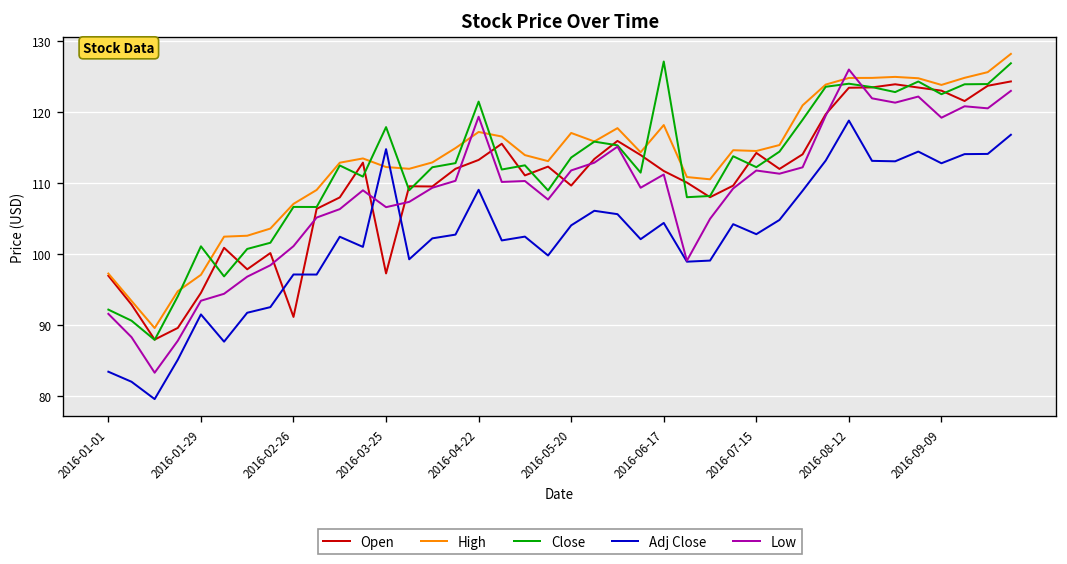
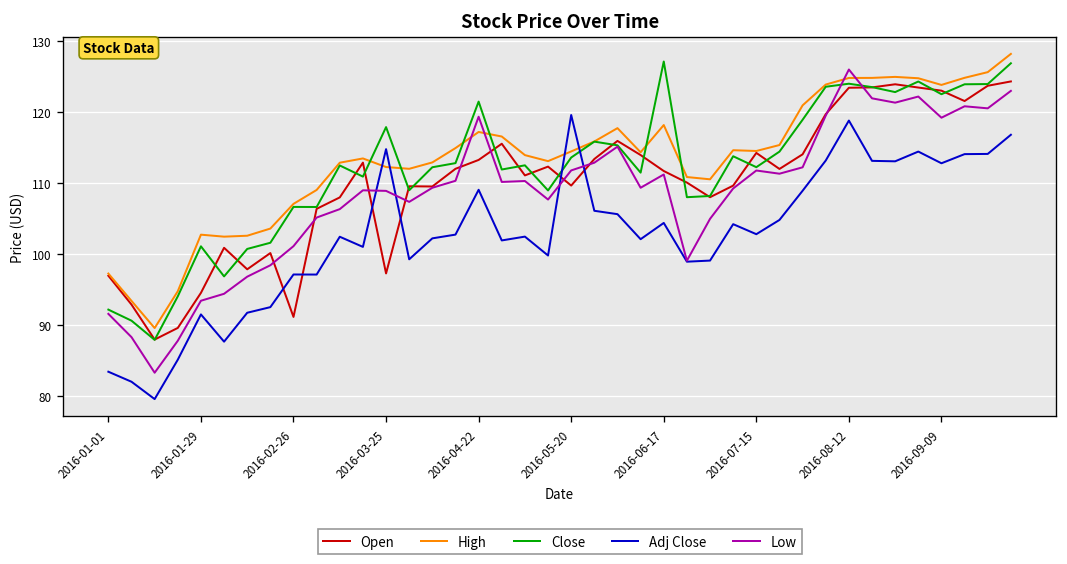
  {
    "Open": {
      "2016-01-29": 95,
      "2016-02-26": 91,
      "2016-03-25": 97,
      "2016-04-22": 113,
      "2016-05-20": 110,
      "2016-06-17": 112,
      "2016-08-12": 123,
      "2016-09-09": 123
    },
    "High": {
-     "2016-01-29": 97,
+     "2016-01-29": 103,
      "2016-03-25": 112,
      "2016-04-22": 117,
-     "2016-05-20": 117,
+     "2016-05-20": 115,
      "2016-06-17": 118,
      "2016-08-12": 125,
      "2016-09-09": 124
    },
    "Close": {
      "2016-01-01": 92,
      "2016-01-29": 101,
      "2016-03-25": 118,
      "2016-04-22": 122,
      "2016-05-20": 114,
      "2016-06-17": 127,
      "2016-07-15": 112,
      "2016-08-12": 124,
      "2016-09-09": 123
    },
    "Adj Close": {
      "2016-01-01": 83,
      "2016-01-29": 92,
      "2016-02-26": 97,
      "2016-03-25": 115,
      "2016-04-22": 109,
-     "2016-05-20": 104,
+     "2016-05-20": 120,
      "2016-06-17": 104,
      "2016-07-15": 103,
      "2016-08-12": 119,
      "2016-09-09": 113
    },
    "Low": {
      "2016-01-01": 92,
      "2016-01-29": 93,
      "2016-02-26": 101,
-     "2016-03-25": 107,
+     "2016-03-25": 109,
      "2016-04-22": 119,
      "2016-05-20": 112,
      "2016-06-17": 111,
      "2016-07-15": 112,
      "2016-08-12": 126,
      "2016-09-09": 119
    }
  }
